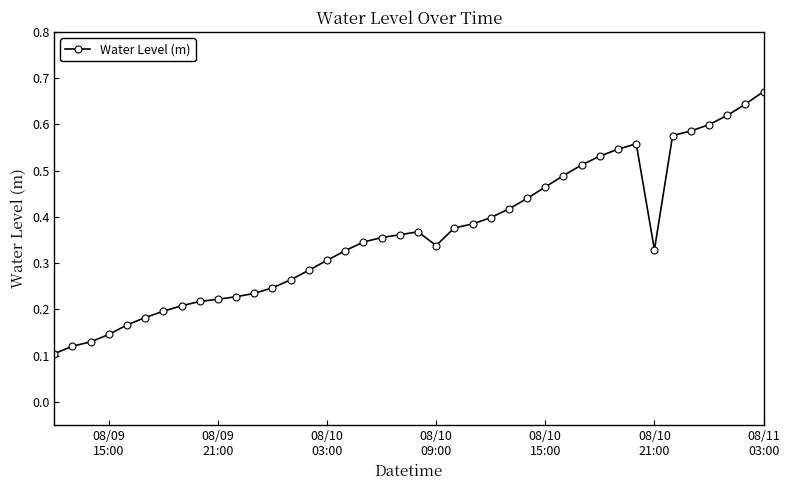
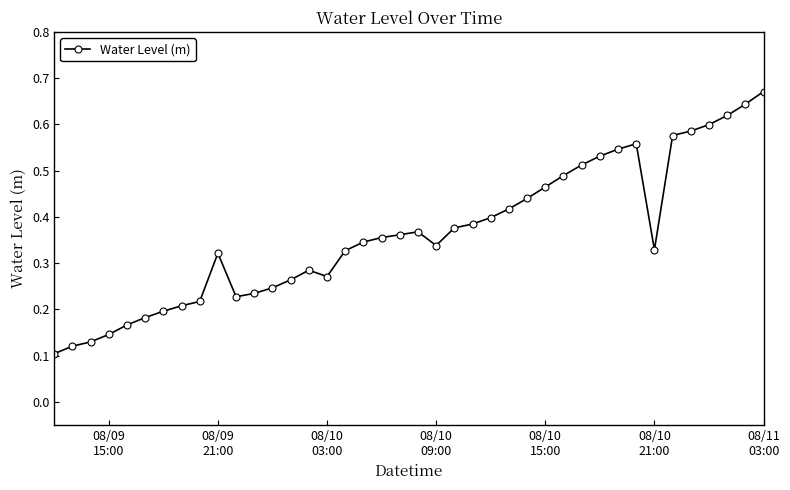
  {
    "08/09 15:00": 0.15,
-   "08/09 21:00": 0.22,
-   "08/10 03:00": 0.31,
+   "08/09 21:00": 0.32,
+   "08/10 03:00": 0.27,
    "08/10 09:00": 0.34,
    "08/10 15:00": 0.46,
    "08/10 21:00": 0.33,
    "08/11 03:00": 0.67
  }
